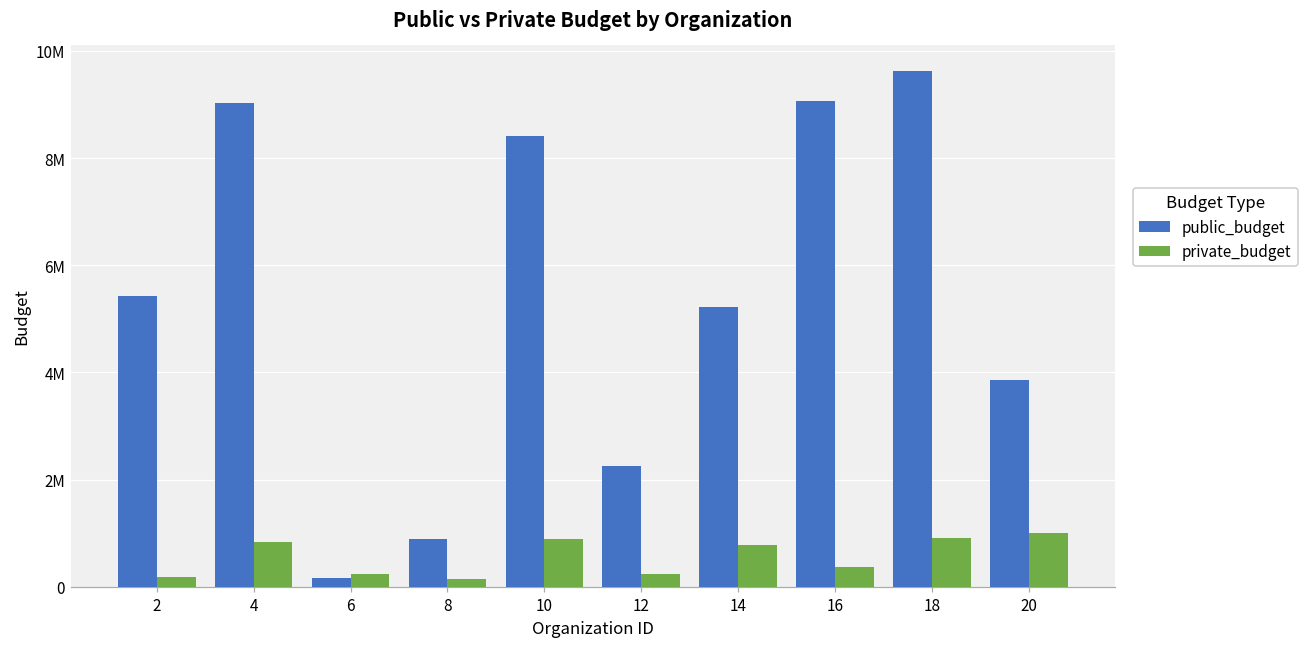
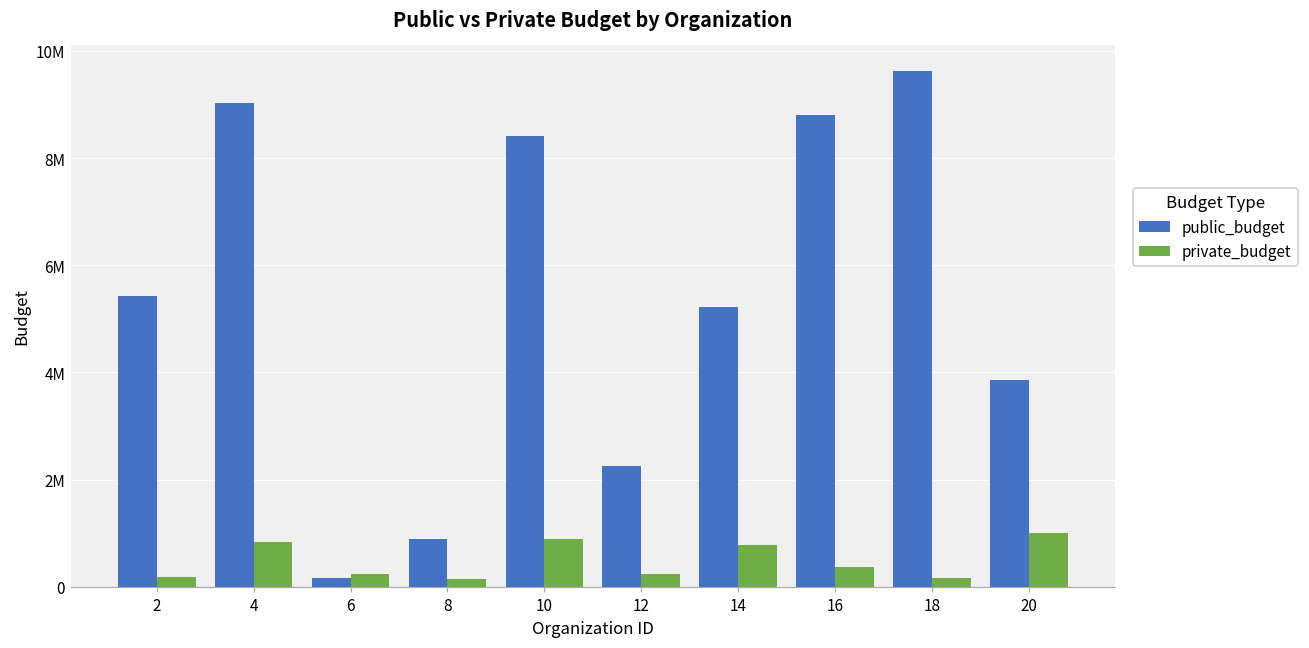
  {
    "public_budget": {
      "2": 5400000,
      "4": 9000000,
      "6": 200000,
      "8": 900000,
      "10": 8400000,
      "12": 2300000,
      "14": 5200000,
-     "16": 9100000,
+     "16": 8800000,
      "18": 9600000,
      "20": 3900000
    },
    "private_budget": {
      "2": 200000,
      "4": 800000,
      "6": 200000,
      "8": 100000,
      "10": 900000,
      "12": 200000,
      "14": 800000,
      "16": 400000,
-     "18": 900000,
+     "18": 200000,
      "20": 1000000
    }
  }
